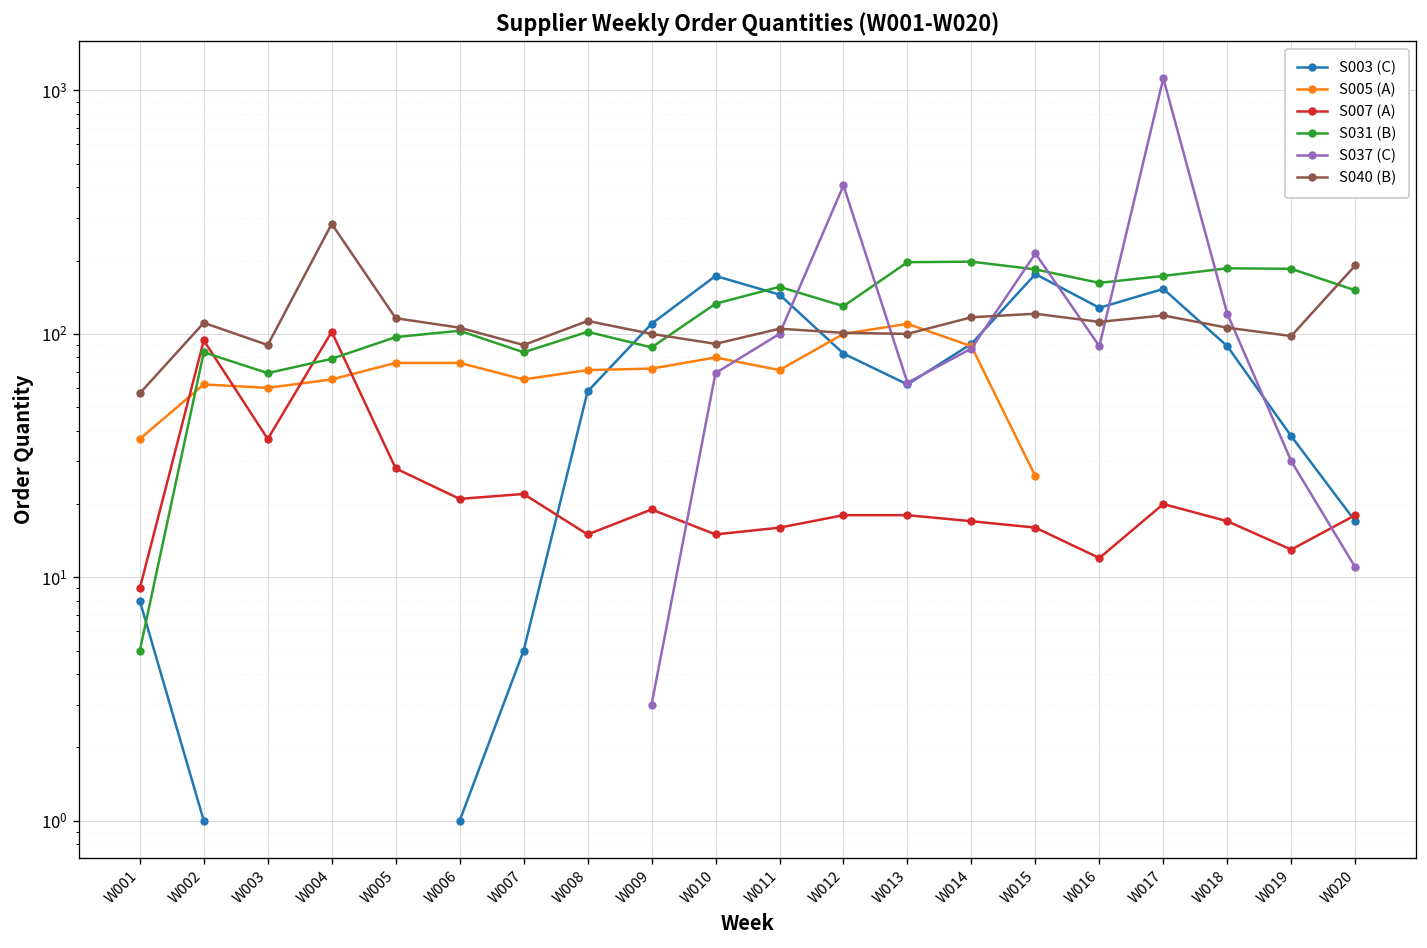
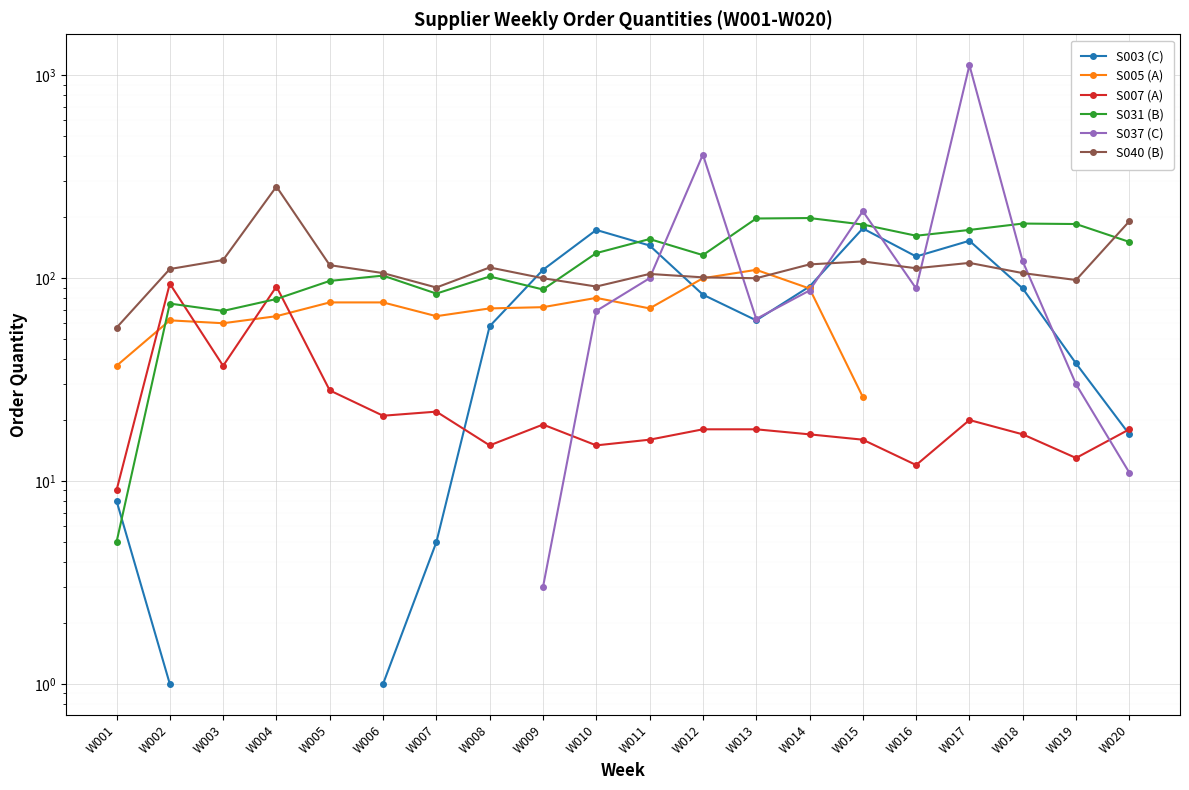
  {
    "S003 (C)": {
      "W001": 8,
      "W002": 1,
      "W006": 1,
      "W007": 5,
      "W008": 58,
      "W009": 110,
      "W010": 170,
      "W011": 150,
      "W012": 83,
      "W015": 180,
      "W016": 130,
      "W017": 150,
      "W018": 90,
      "W019": 38,
      "W020": 17
    },
    "S005 (A)": {
      "W001": 37,
      "W002": 62,
      "W003": 60,
      "W004": 65,
      "W005": 76,
      "W006": 76,
      "W007": 65,
      "W008": 71,
      "W009": 72,
      "W010": 80,
      "W011": 71,
      "W013": 110,
      "W015": 26
    },
    "S007 (A)": {
      "W001": 9,
      "W002": 90,
      "W003": 37,
-     "W004": 100,
+     "W004": 90,
      "W005": 28,
      "W006": 21,
      "W007": 22,
      "W008": 15,
      "W009": 19,
      "W010": 15,
      "W011": 16,
      "W012": 18,
      "W013": 18,
      "W014": 17,
      "W015": 16,
      "W016": 12,
      "W017": 20,
      "W018": 17,
      "W019": 13,
      "W020": 18
    },
    "S031 (B)": {
      "W001": 5,
-     "W002": 84,
+     "W002": 75,
      "W003": 69,
      "W004": 79,
      "W005": 100,
      "W007": 84,
      "W008": 100,
      "W009": 88,
      "W010": 130,
      "W011": 160,
      "W012": 130,
      "W013": 200,
      "W014": 200,
      "W015": 180,
      "W016": 160,
      "W017": 170,
      "W018": 190,
      "W019": 190,
      "W020": 150
    },
    "S037 (C)": {
      "W009": 3,
      "W010": 69,
      "W011": 100,
      "W012": 410,
      "W015": 210,
      "W016": 90,
      "W017": 1100,
      "W018": 120,
      "W019": 30,
      "W020": 11
    },
    "S040 (B)": {
      "W001": 57,
      "W002": 110,
-     "W003": 90,
+     "W003": 120,
      "W004": 280,
      "W005": 120,
      "W007": 90,
      "W008": 110,
      "W009": 100,
      "W010": 90,
      "W011": 110,
      "W013": 100,
      "W014": 120,
      "W015": 120,
      "W016": 110,
      "W017": 120,
      "W018": 110,
      "W019": 100,
      "W020": 190
    }
  }
